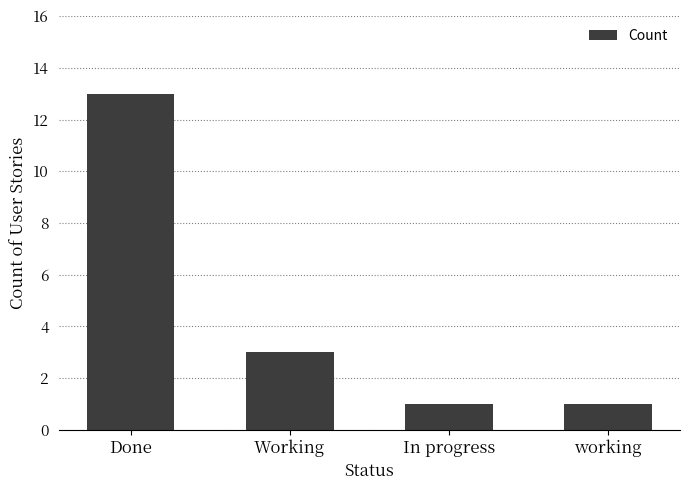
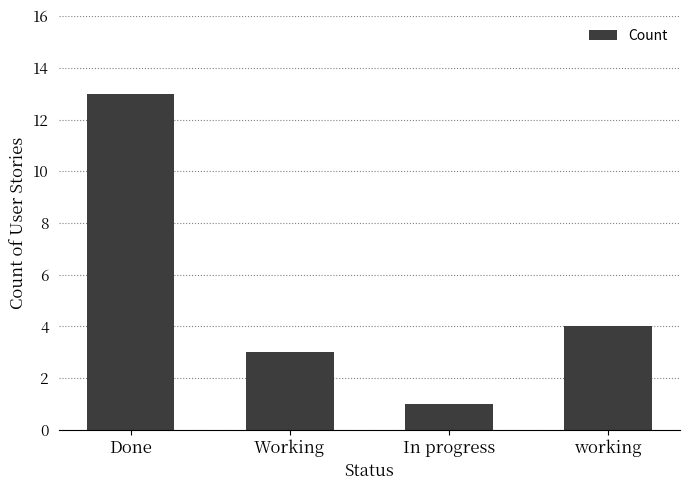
  {
    "Done": 13,
    "Working": 3,
    "In progress": 1,
-   "working": 1
+   "working": 4
  }
